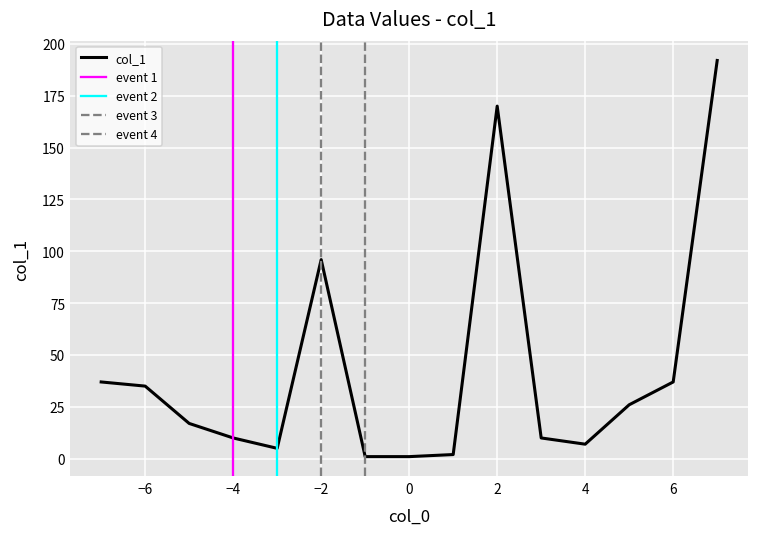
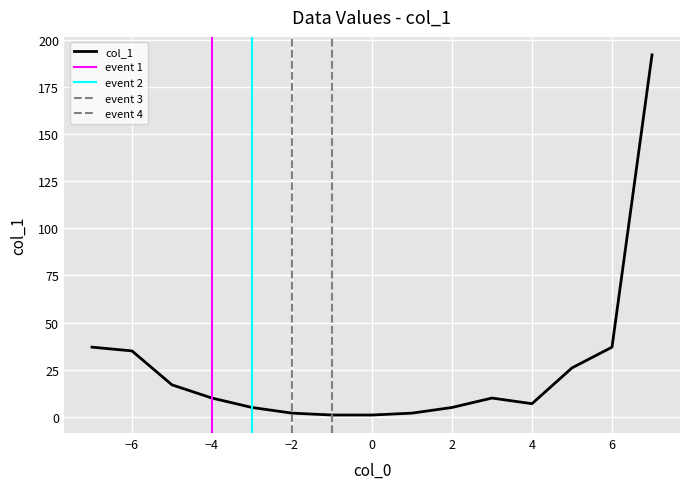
  {
    "−6": 35,
    "−4": 10,
-   "−2": 96,
+   "−2": 2,
    "0": 1,
-   "2": 170,
+   "2": 5,
    "4": 7,
    "6": 37
  }
